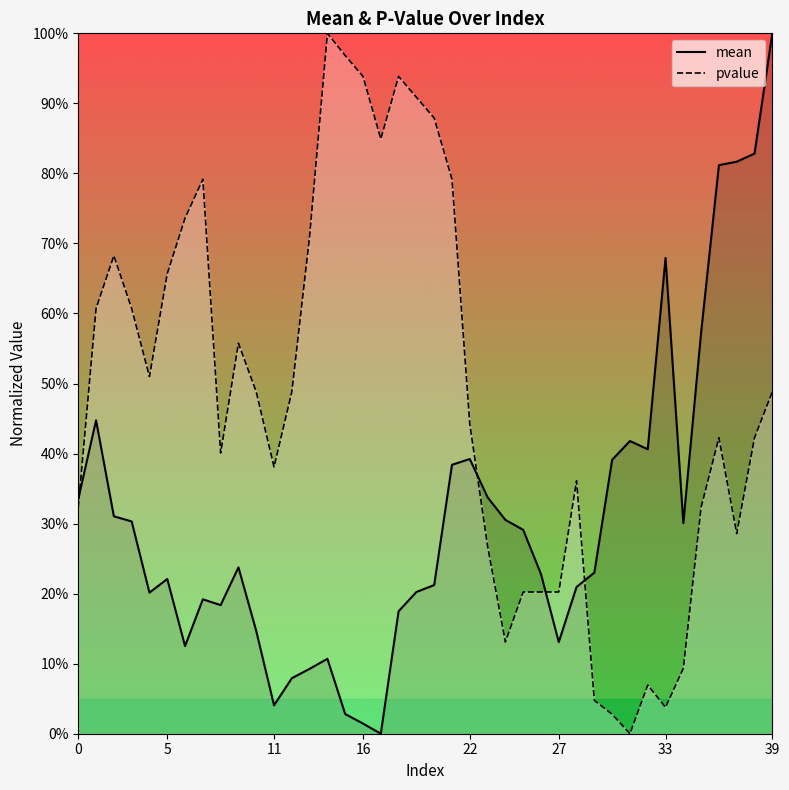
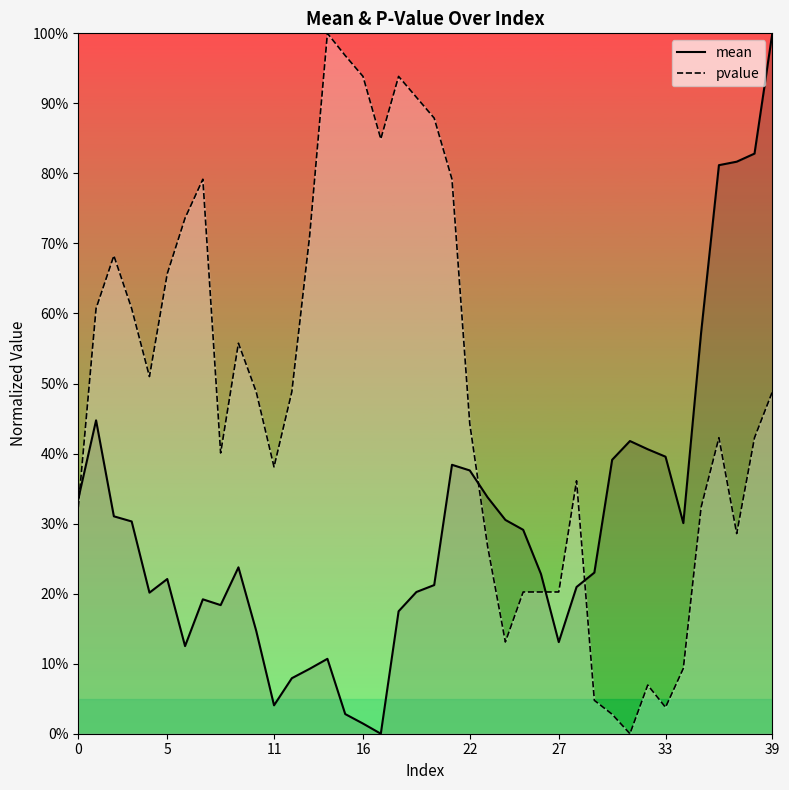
  {
    "mean": {
      "0": "34%",
      "5": "22%",
-     "22": "39%",
+     "22": "38%",
      "27": "13%",
-     "33": "68%",
+     "33": "40%",
      "39": "100%"
    }
  }
